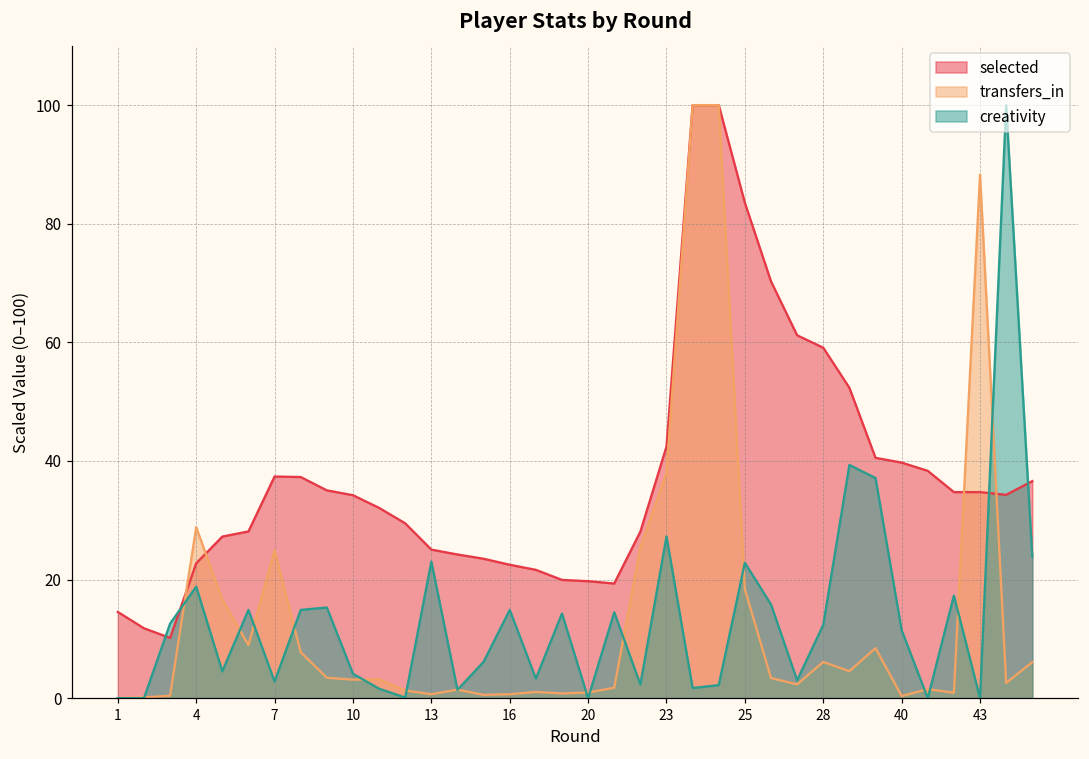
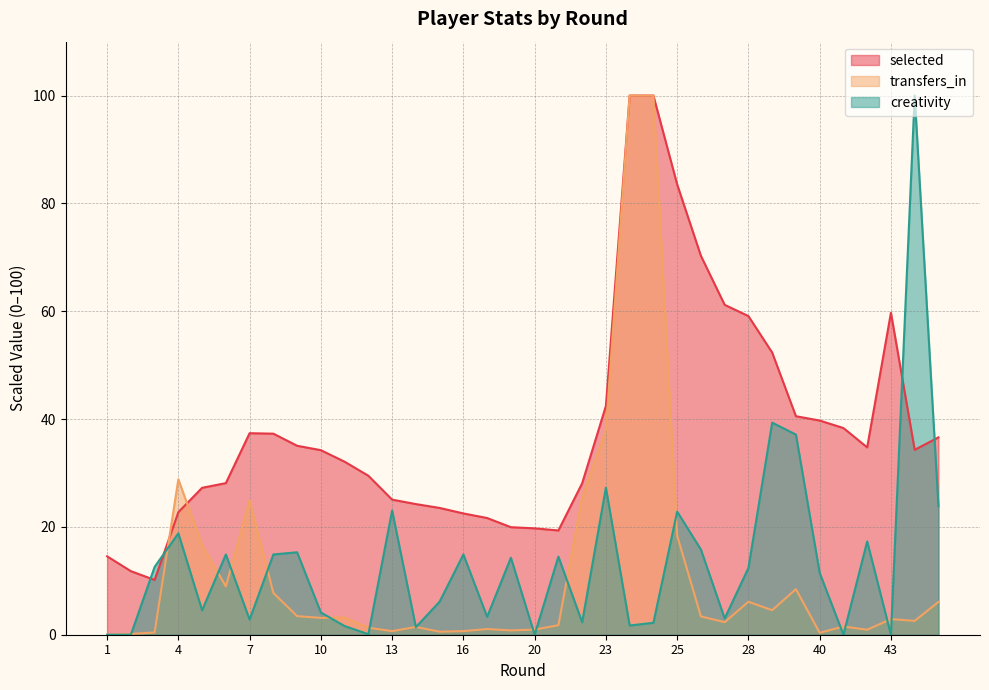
  {
    "selected": {
      "40": 40,
-     "43": 35
+     "43": 60
    },
    "transfers_in": {
      "40": 0,
-     "43": 88
+     "43": 3
    },
    "creativity": {
      "40": 11,
      "43": 0
    }
  }
